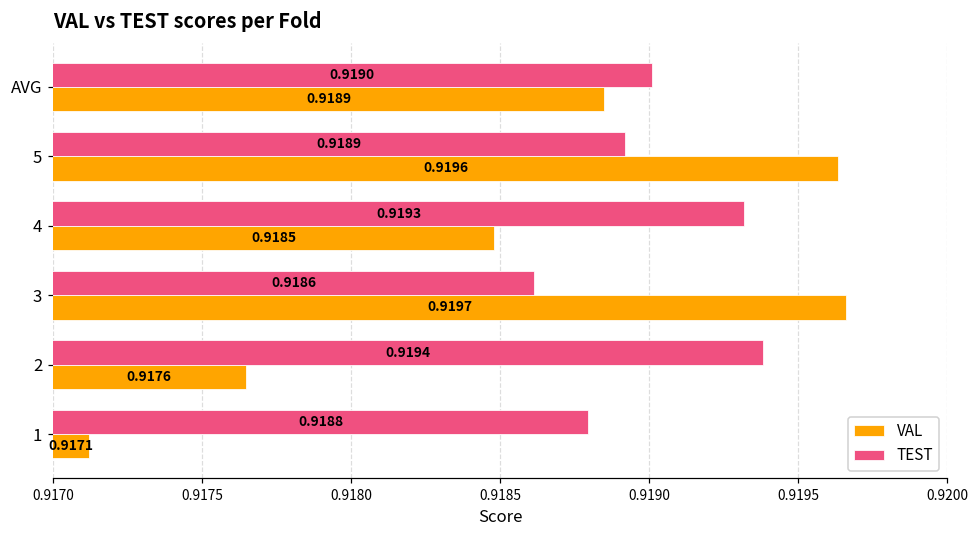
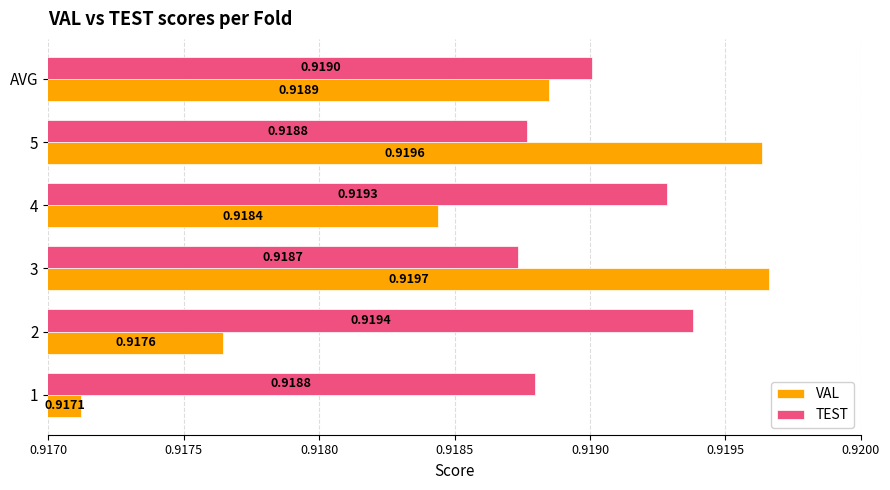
  {
    "VAL": {
      "AVG": 0.9189,
      "5": 0.9196,
-     "4": 0.9185,
+     "4": 0.9184,
      "3": 0.9197,
      "2": 0.9176,
      "1": 0.9171
    },
    "TEST": {
      "AVG": 0.9190,
-     "5": 0.9189,
-     "4": 0.91932,
-     "3": 0.9186,
+     "5": 0.9188,
+     "4": 0.91929,
+     "3": 0.9187,
      "2": 0.9194,
      "1": 0.9188
    }
  }
